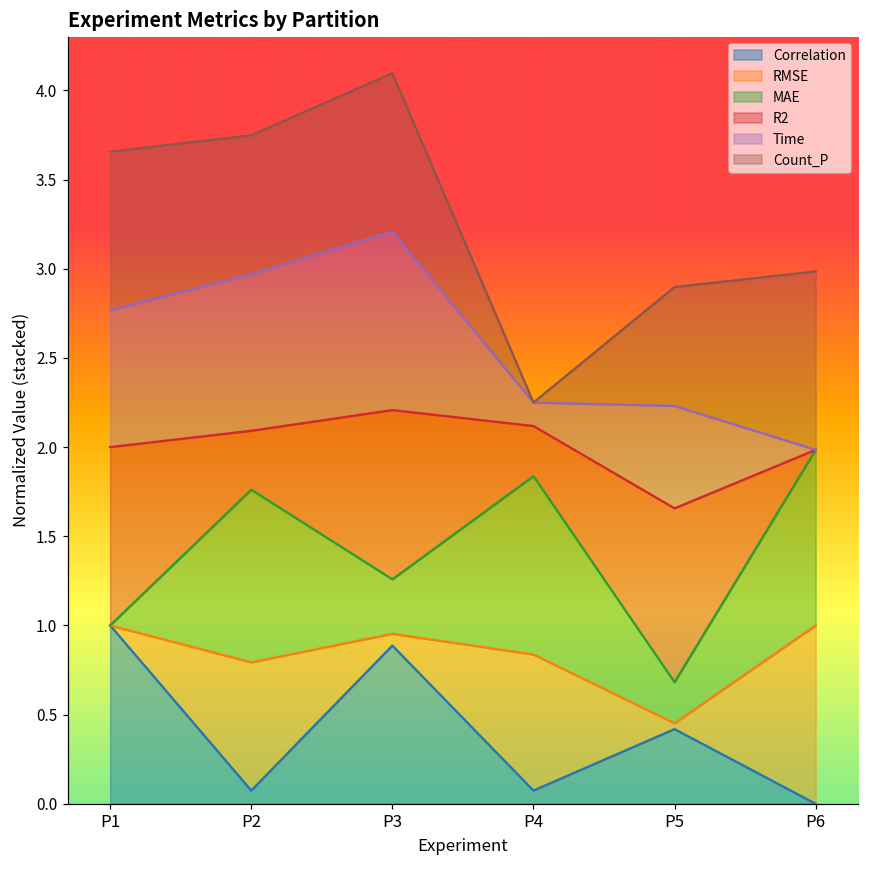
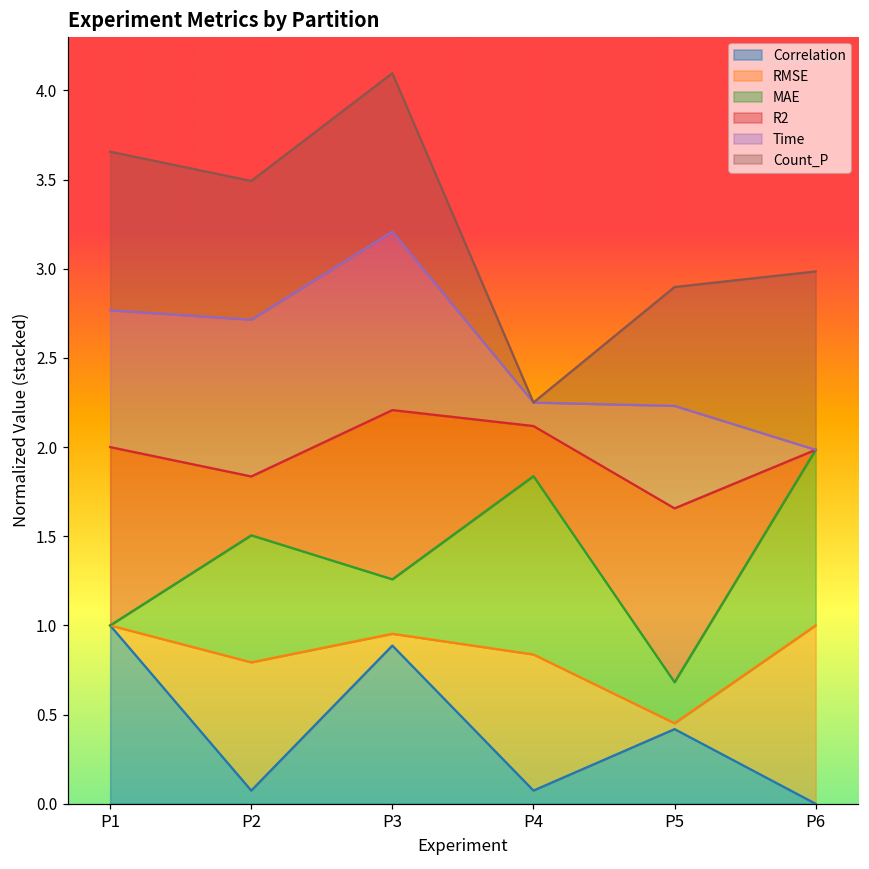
  {
    "Correlation": {
      "P2": 0.07,
      "P3": 0.89,
      "P4": 0.07,
      "P5": 0.42,
      "P6": 0.00
    },
    "RMSE": {
      "P2": 0.72,
      "P3": 0.07,
      "P4": 0.76,
      "P5": 0.03,
      "P6": 1.00
    },
    "MAE": {
-     "P2": 0.97,
+     "P2": 0.71,
      "P3": 0.31,
      "P4": 1.00,
      "P5": 0.23
    },
    "Time": {
      "P1": 0.77,
      "P2": 0.88,
      "P3": 1.00,
      "P5": 0.57
    }
  }
